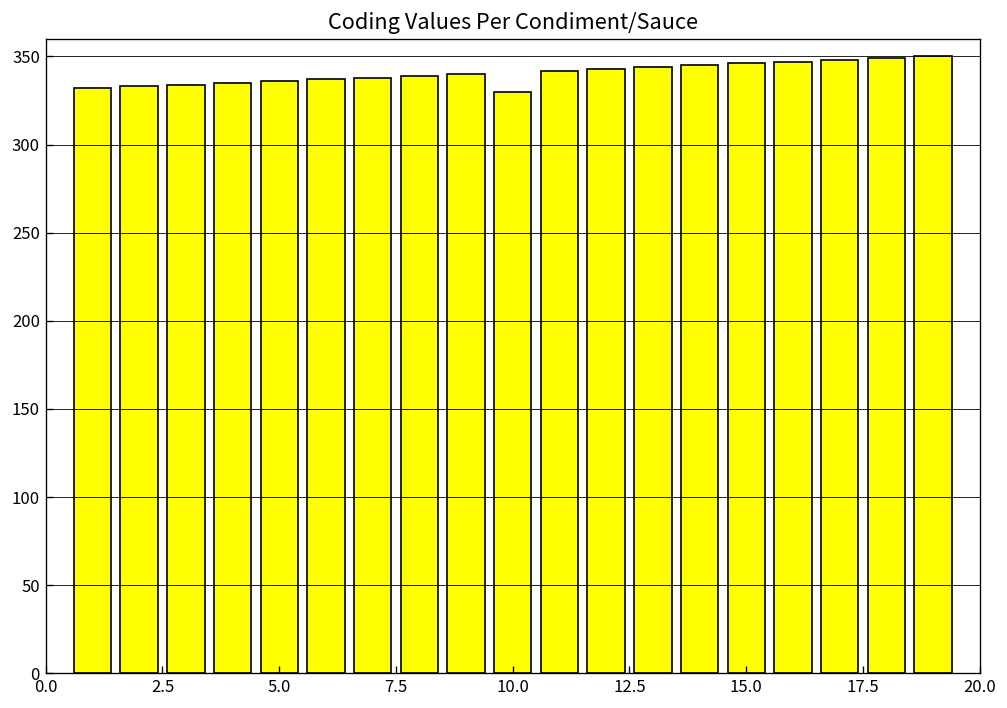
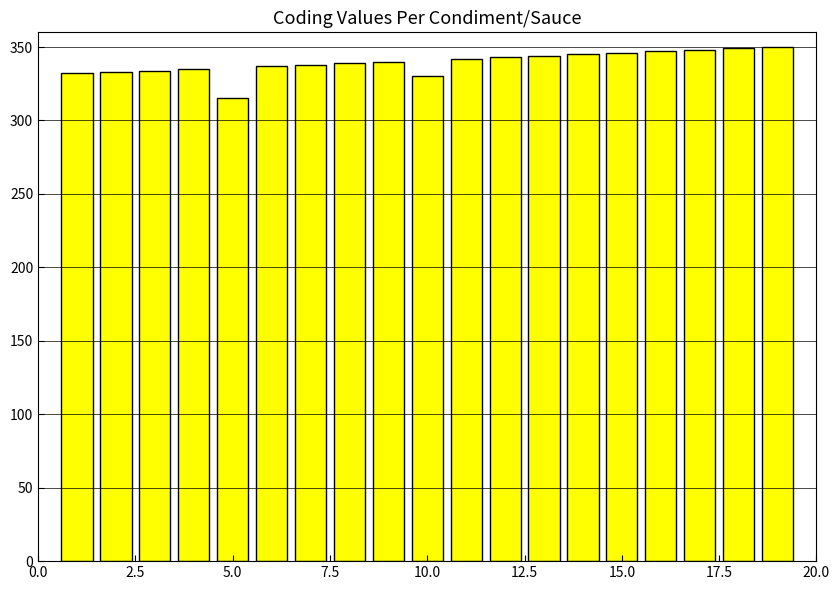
  {
-   "5.0": 336,
+   "5.0": 315,
    "10.0": 330,
    "15.0": 346
  }
